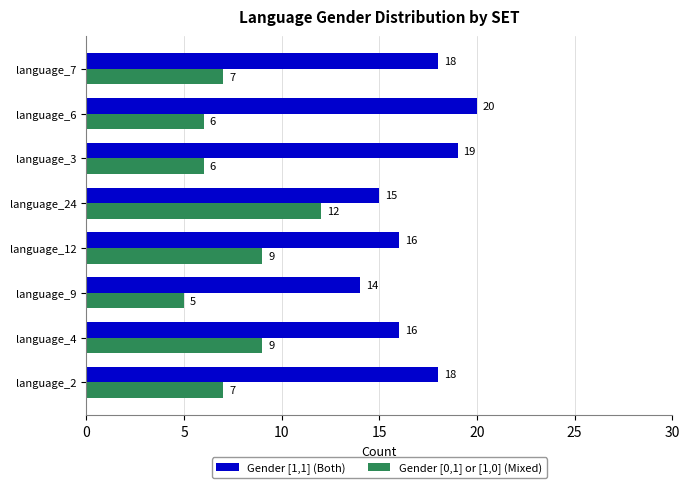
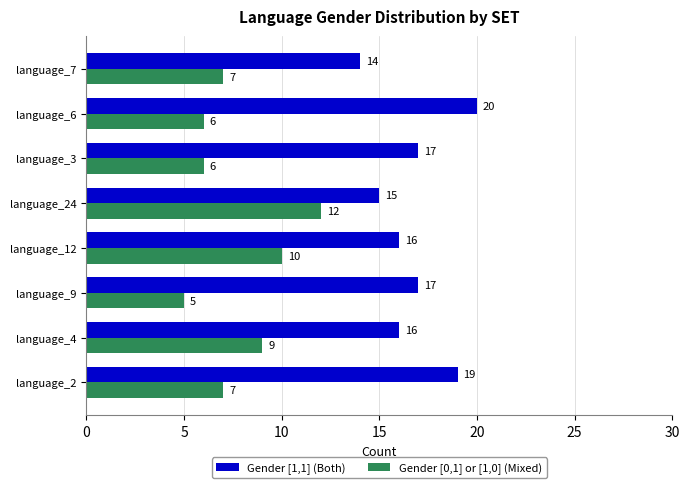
  {
    "Gender [1,1] (Both)": {
-     "language_7": 18,
+     "language_7": 14,
      "language_6": 20,
-     "language_3": 19,
+     "language_3": 17,
      "language_24": 15,
      "language_12": 16,
-     "language_9": 14,
+     "language_9": 17,
      "language_4": 16,
-     "language_2": 18
+     "language_2": 19
    },
    "Gender [0,1] or [1,0] (Mixed)": {
      "language_7": 7,
      "language_6": 6,
      "language_3": 6,
      "language_24": 12,
-     "language_12": 9,
+     "language_12": 10,
      "language_9": 5,
      "language_4": 9,
      "language_2": 7
    }
  }
